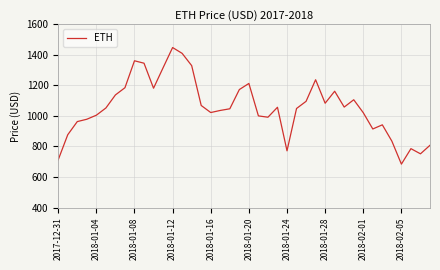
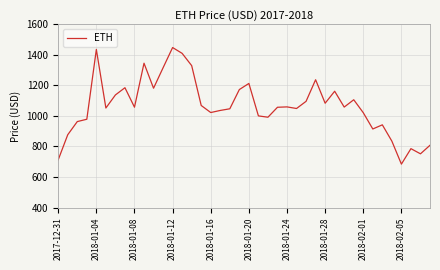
  {
    "2017-12-31": 710,
-   "2018-01-04": 1000,
-   "2018-01-08": 1360,
+   "2018-01-04": 1440,
+   "2018-01-08": 1060,
    "2018-01-12": 1450,
    "2018-01-16": 1020,
    "2018-01-20": 1210,
-   "2018-01-24": 770,
+   "2018-01-24": 1060,
    "2018-01-28": 1080,
    "2018-02-01": 1020,
    "2018-02-05": 680
  }
